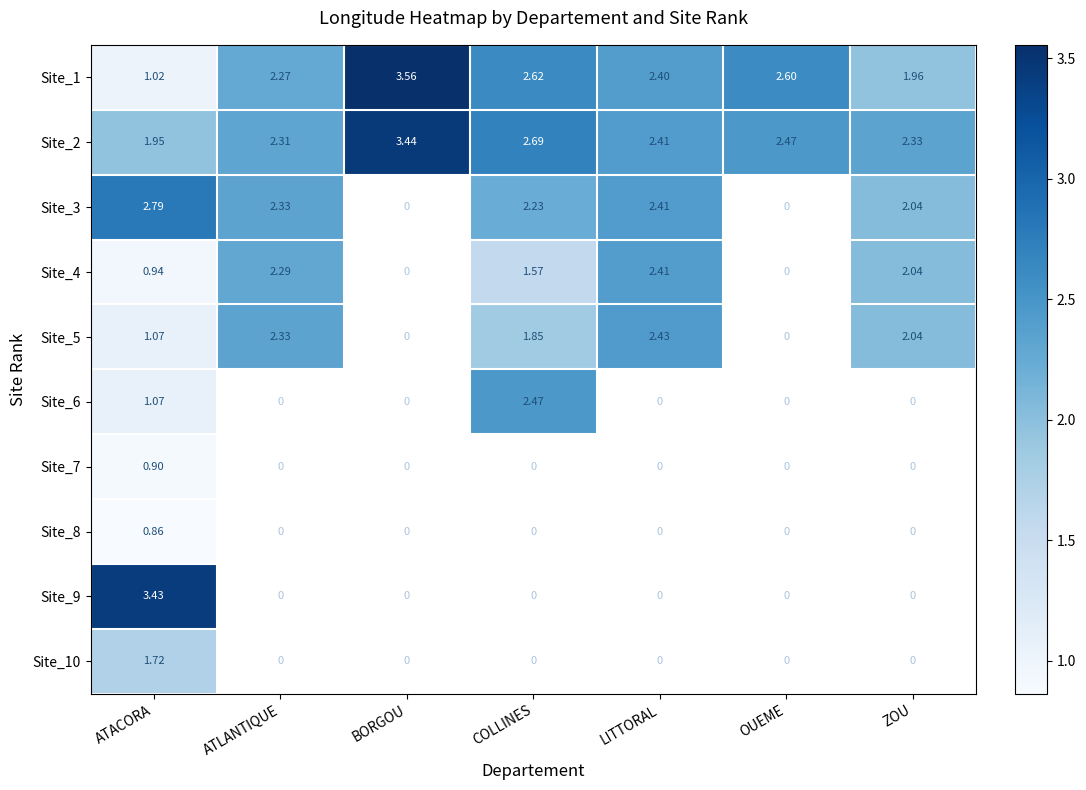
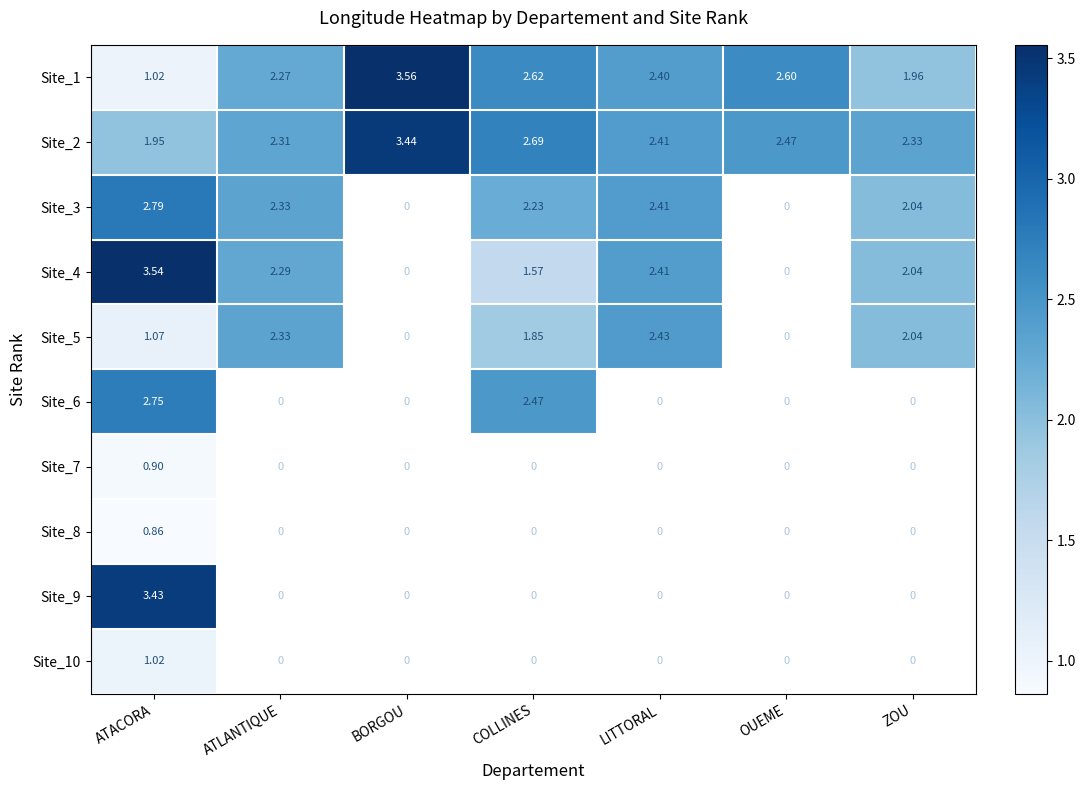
  {
    "Site_1": {
      "ATACORA": 1.02,
      "ATLANTIQUE": 2.27,
      "BORGOU": 3.56,
      "COLLINES": 2.62,
      "LITTORAL": 2.40,
      "OUEME": 2.60,
      "ZOU": 1.96
    },
    "Site_2": {
      "ATACORA": 1.95,
      "ATLANTIQUE": 2.31,
      "BORGOU": 3.44,
      "COLLINES": 2.69,
      "LITTORAL": 2.41,
      "OUEME": 2.47,
      "ZOU": 2.33
    },
    "Site_3": {
      "ATACORA": 2.79,
      "ATLANTIQUE": 2.33,
      "COLLINES": 2.23,
      "LITTORAL": 2.41,
      "ZOU": 2.04
    },
    "Site_4": {
-     "ATACORA": 0.94,
+     "ATACORA": 3.54,
      "ATLANTIQUE": 2.29,
      "COLLINES": 1.57,
      "LITTORAL": 2.41,
      "ZOU": 2.04
    },
    "Site_5": {
      "ATACORA": 1.07,
      "ATLANTIQUE": 2.33,
      "COLLINES": 1.85,
      "LITTORAL": 2.43,
      "ZOU": 2.04
    },
    "Site_6": {
-     "ATACORA": 1.07,
+     "ATACORA": 2.75,
      "COLLINES": 2.47
    },
    "Site_7": {
      "ATACORA": 0.90
    },
    "Site_8": {
      "ATACORA": 0.86
    },
    "Site_9": {
      "ATACORA": 3.43
    },
    "Site_10": {
-     "ATACORA": 1.72
+     "ATACORA": 1.02
    }
  }
